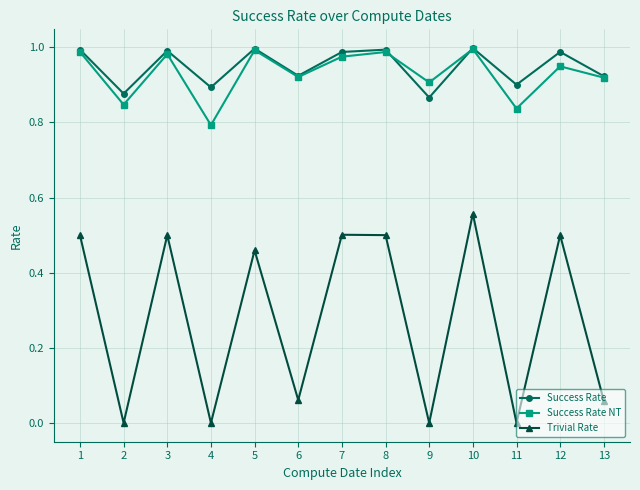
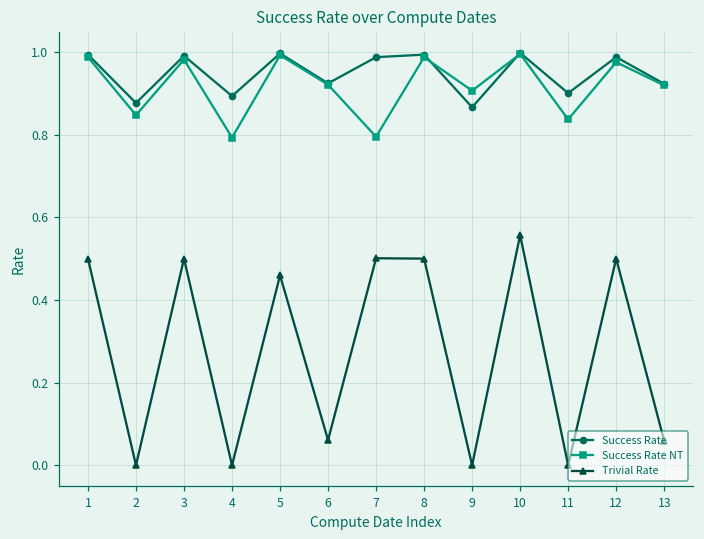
  {
    "Success Rate NT": {
      "2": 0.85,
      "3": 0.98,
      "4": 0.79,
-     "7": 0.98,
+     "7": 0.80,
      "9": 0.91,
      "11": 0.84,
-     "12": 0.95
+     "12": 0.98
    }
  }
